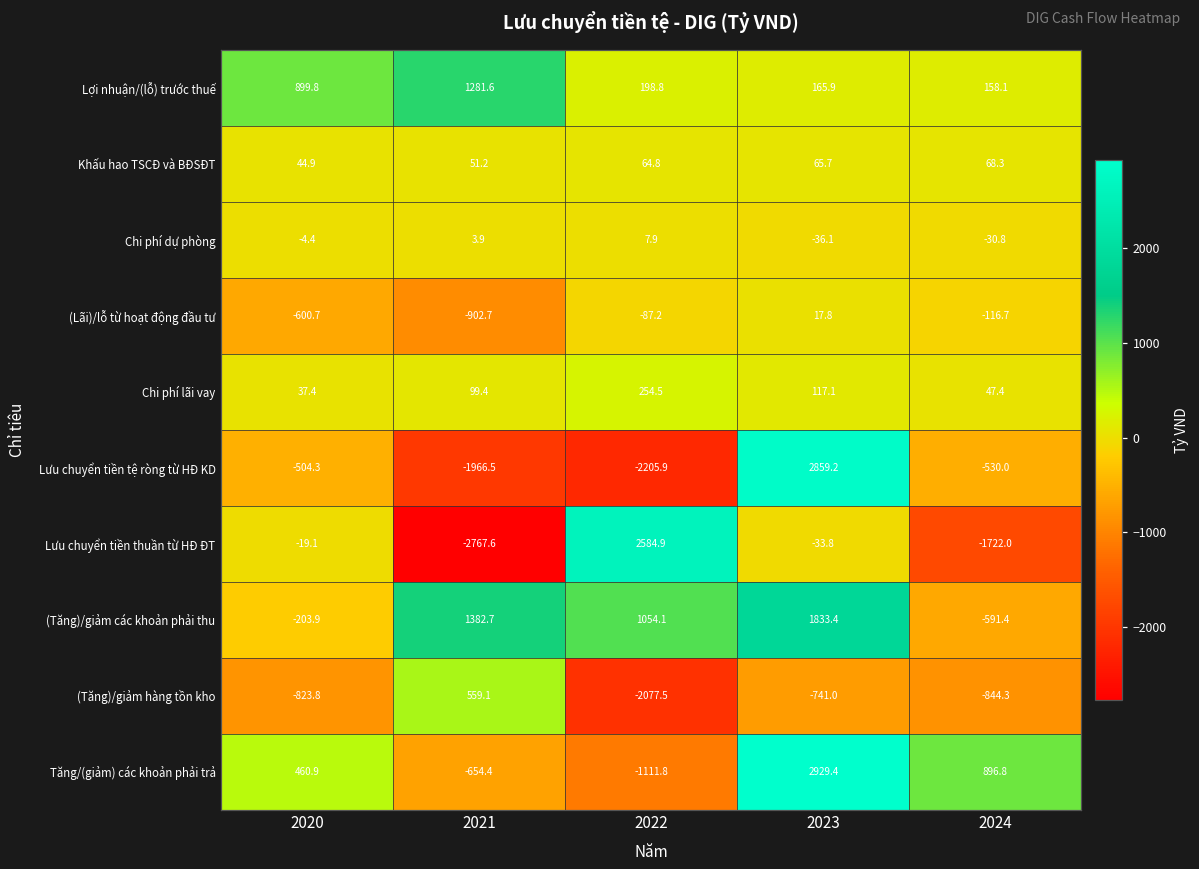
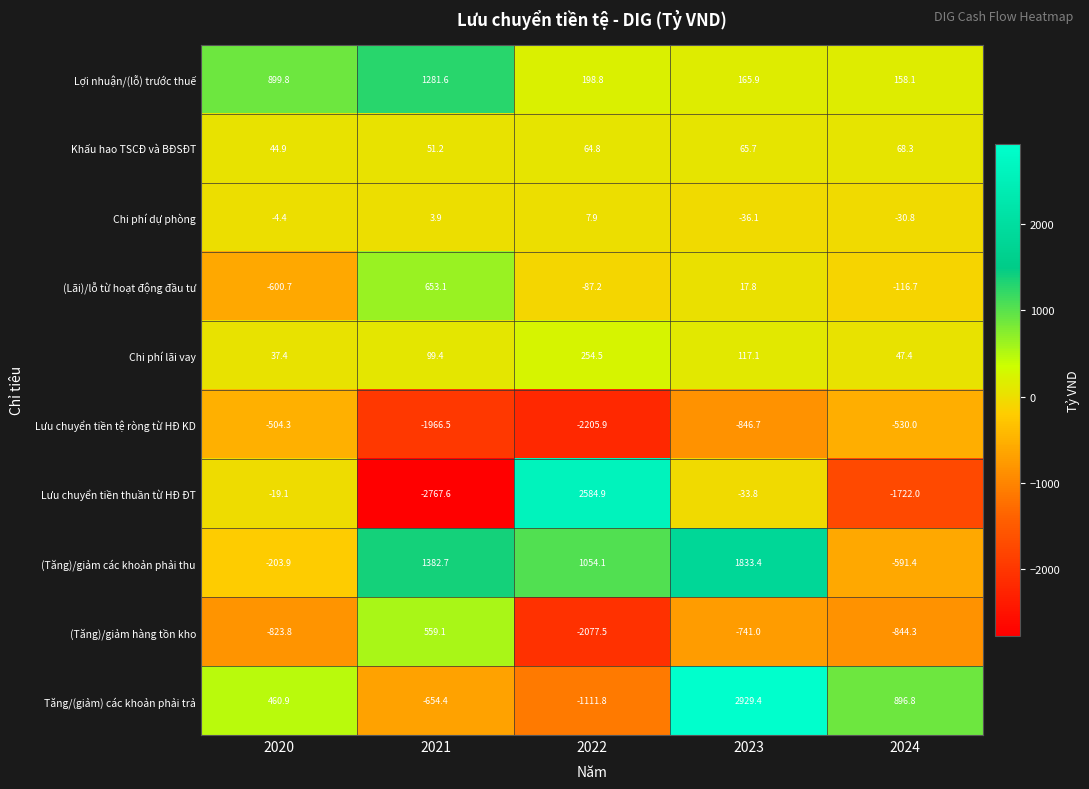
  {
    "Lợi nhuận/(lỗ) trước thuế": {
      "2020": 899.8,
      "2021": 1281.6,
      "2022": 198.8,
      "2023": 165.9,
      "2024": 158.1
    },
    "Khấu hao TSCĐ và BĐSĐT": {
      "2020": 44.9,
      "2021": 51.2,
      "2022": 64.8,
      "2023": 65.7,
      "2024": 68.3
    },
    "Chi phí dự phòng": {
      "2020": -4.4,
      "2021": 3.9,
      "2022": 7.9,
      "2023": -36.1,
      "2024": -30.8
    },
    "(Lãi)/lỗ từ hoạt động đầu tư": {
      "2020": -600.7,
-     "2021": -902.7,
+     "2021": 653.1,
      "2022": -87.2,
      "2023": 17.8,
      "2024": -116.7
    },
    "Chi phí lãi vay": {
      "2020": 37.4,
      "2021": 99.4,
      "2022": 254.5,
      "2023": 117.1,
      "2024": 47.4
    },
    "Lưu chuyển tiền tệ ròng từ HĐ KD": {
      "2020": -504.3,
      "2021": -1966.5,
      "2022": -2205.9,
-     "2023": 2859.2,
+     "2023": -846.7,
      "2024": -530.0
    },
    "Lưu chuyển tiền thuần từ HĐ ĐT": {
      "2020": -19.1,
      "2021": -2767.6,
      "2022": 2584.9,
      "2023": -33.8,
      "2024": -1722.0
    },
    "(Tăng)/giảm các khoản phải thu": {
      "2020": -203.9,
      "2021": 1382.7,
      "2022": 1054.1,
      "2023": 1833.4,
      "2024": -591.4
    },
    "(Tăng)/giảm hàng tồn kho": {
      "2020": -823.8,
      "2021": 559.1,
      "2022": -2077.5,
      "2023": -741.0,
      "2024": -844.3
    },
    "Tăng/(giảm) các khoản phải trả": {
      "2020": 460.9,
      "2021": -654.4,
      "2022": -1111.8,
      "2023": 2929.4,
      "2024": 896.8
    }
  }
